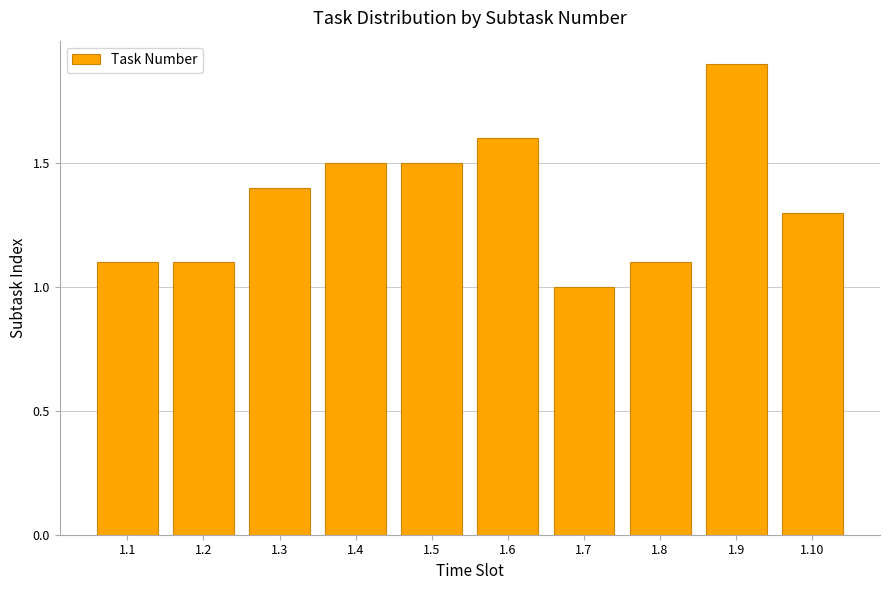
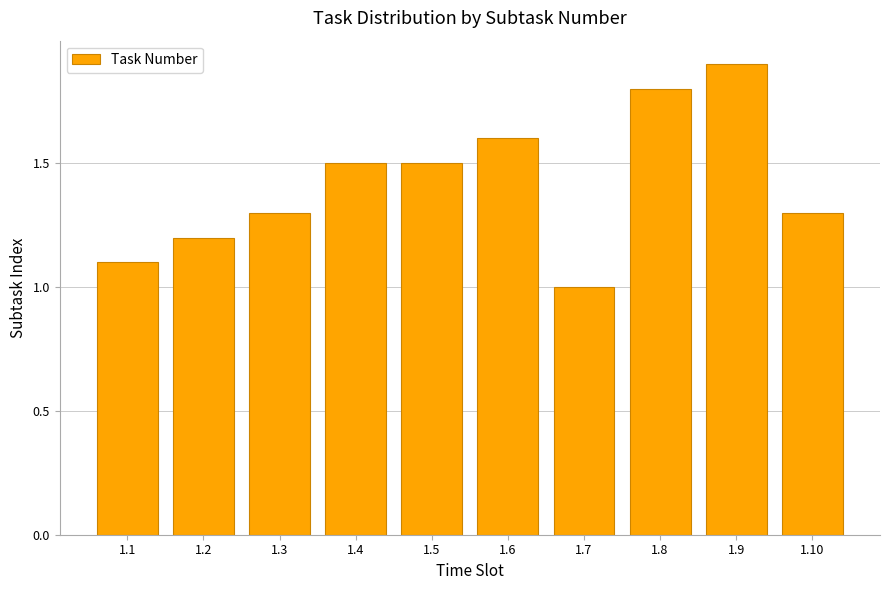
  {
    "1.1": 1.1,
-   "1.2": 1.1,
-   "1.3": 1.4,
+   "1.2": 1.2,
+   "1.3": 1.3,
    "1.4": 1.5,
    "1.5": 1.5,
    "1.6": 1.6,
    "1.7": 1.0,
-   "1.8": 1.1,
+   "1.8": 1.8,
    "1.9": 1.9,
    "1.10": 1.3
  }
